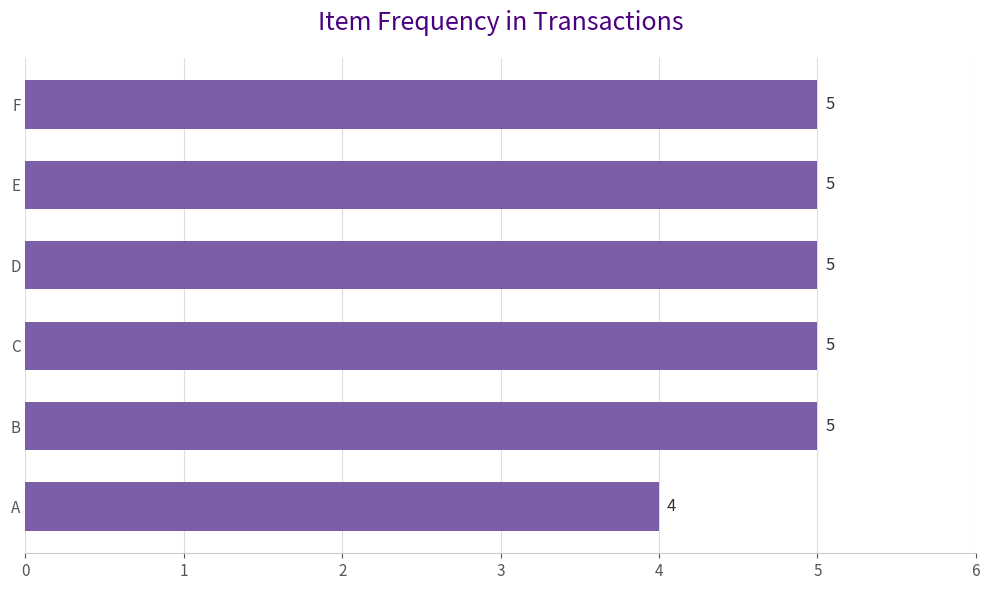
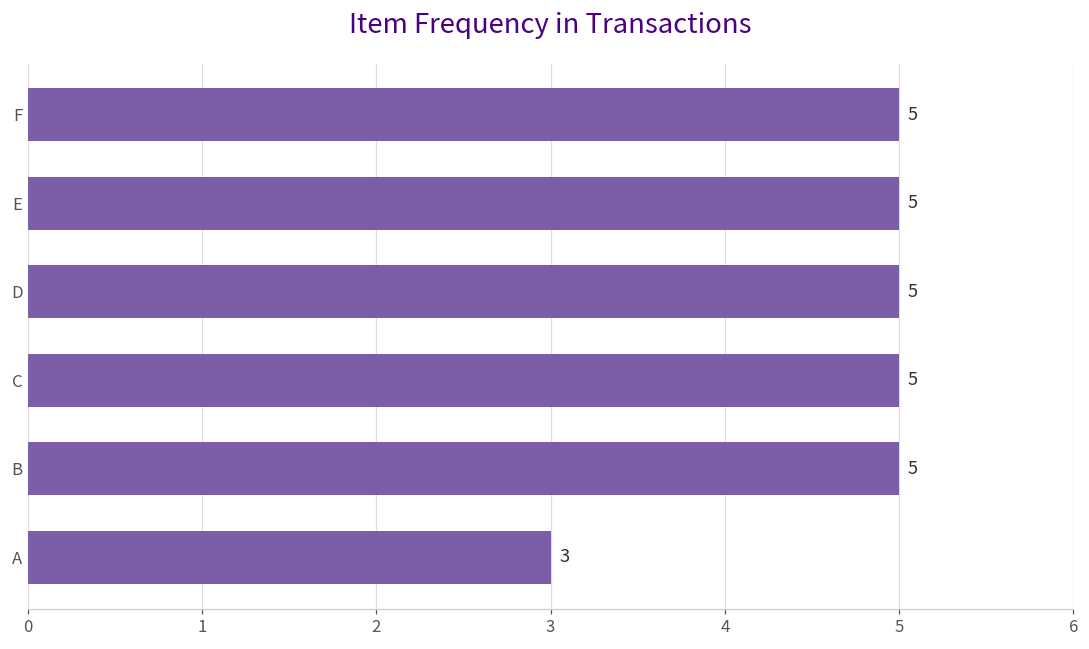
  {
    "F": 5,
    "E": 5,
    "D": 5,
    "C": 5,
    "B": 5,
-   "A": 4
+   "A": 3
  }
